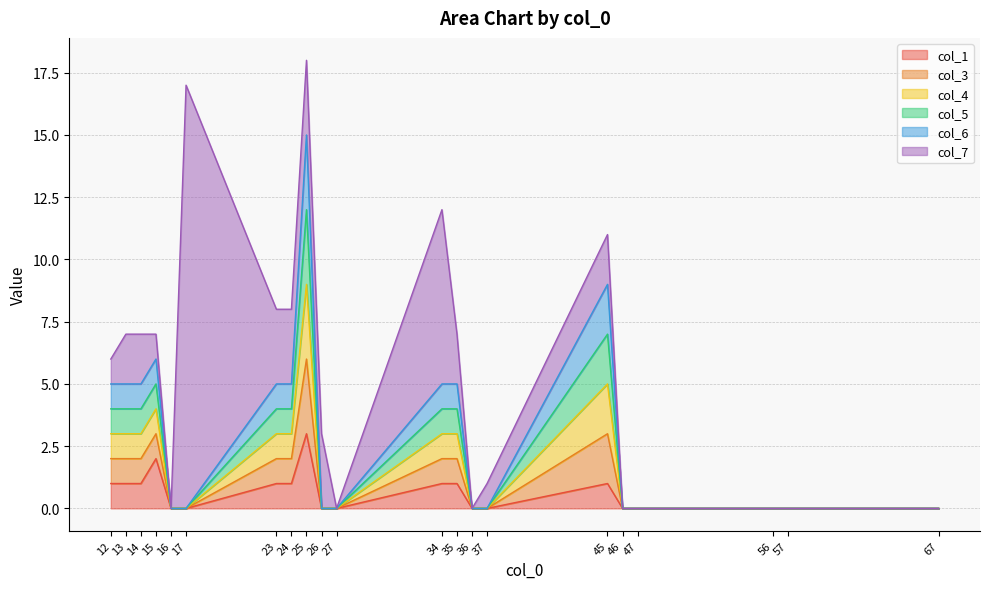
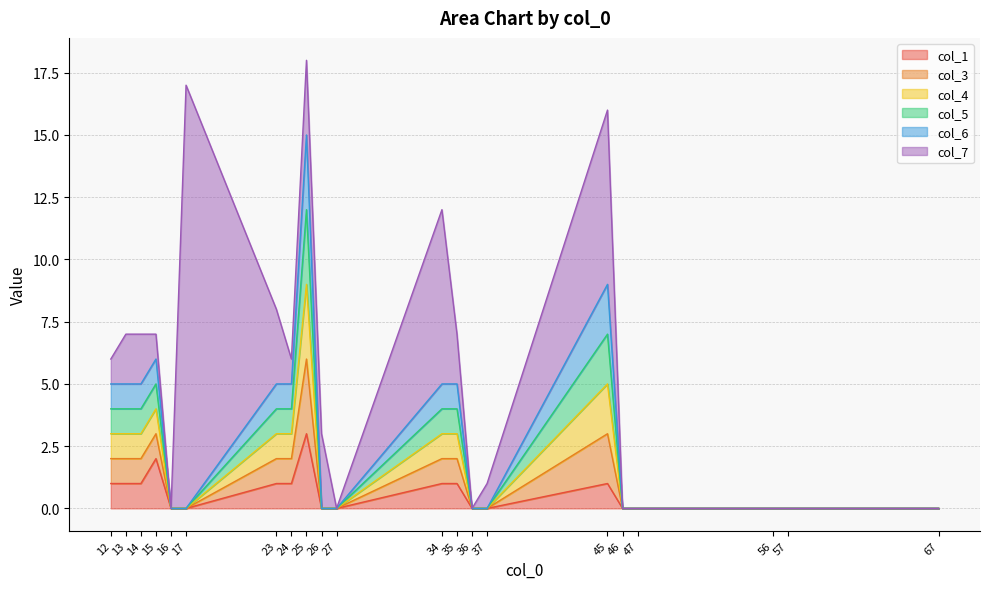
  {
    "col_5": {
      "12": 1,
      "13": 1,
      "14": 1,
      "15": 1,
      "23": 1,
      "24": 1,
      "25": 3,
      "34": 1,
      "35": 1,
      "45": 2
    },
    "col_6": {
      "12": 1,
      "13": 1,
      "14": 1,
      "15": 1,
      "23": 1,
      "24": 1,
      "25": 3,
      "34": 1,
      "35": 1,
      "45": 2
    },
    "col_7": {
      "12": 1,
      "13": 2,
      "14": 2,
      "15": 1,
      "17": 17,
      "23": 3,
-     "24": 3,
+     "24": 1,
      "25": 3,
      "26": 3,
      "34": 7,
      "35": 2,
      "37": 1,
-     "45": 2
+     "45": 7
    }
  }
